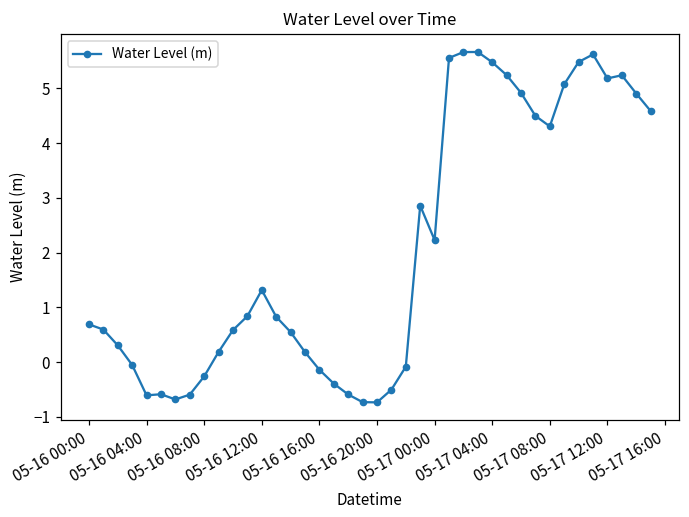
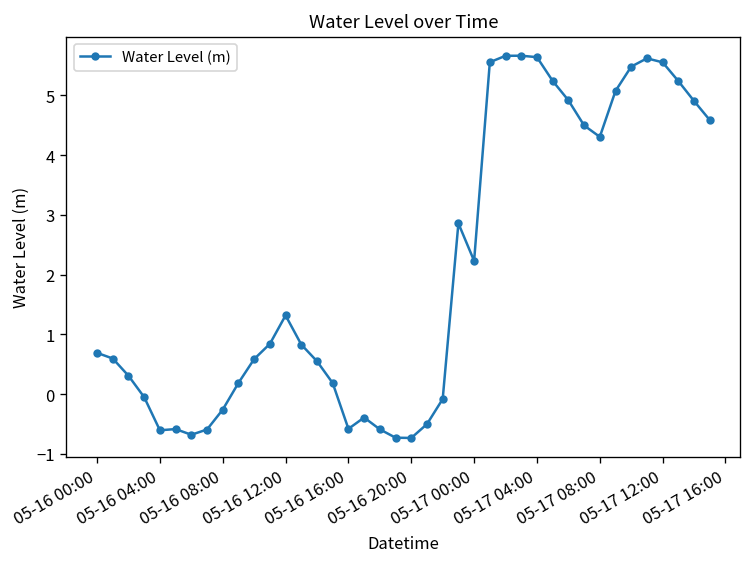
  {
    "05-16 00:00": 0.7,
    "05-16 04:00": -0.6,
    "05-16 08:00": -0.3,
    "05-16 12:00": 1.3,
-   "05-16 16:00": -0.1,
+   "05-16 16:00": -0.6,
    "05-16 20:00": -0.7,
    "05-17 00:00": 2.2,
-   "05-17 04:00": 5.5,
+   "05-17 04:00": 5.6,
    "05-17 08:00": 4.3,
-   "05-17 12:00": 5.2
+   "05-17 12:00": 5.6
  }
